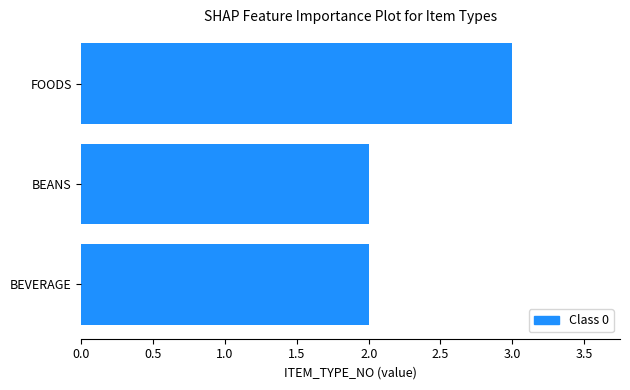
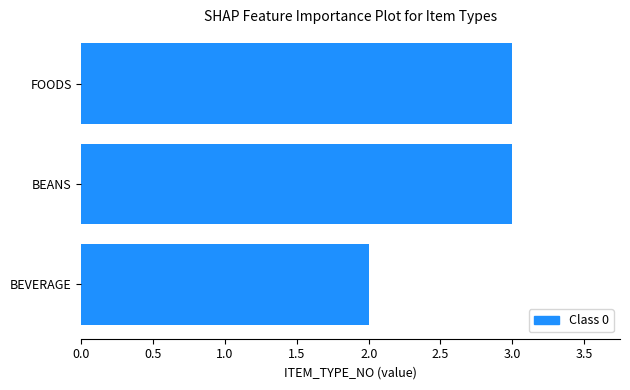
  {
    "FOODS": 3,
-   "BEANS": 2,
+   "BEANS": 3,
    "BEVERAGE": 2
  }
